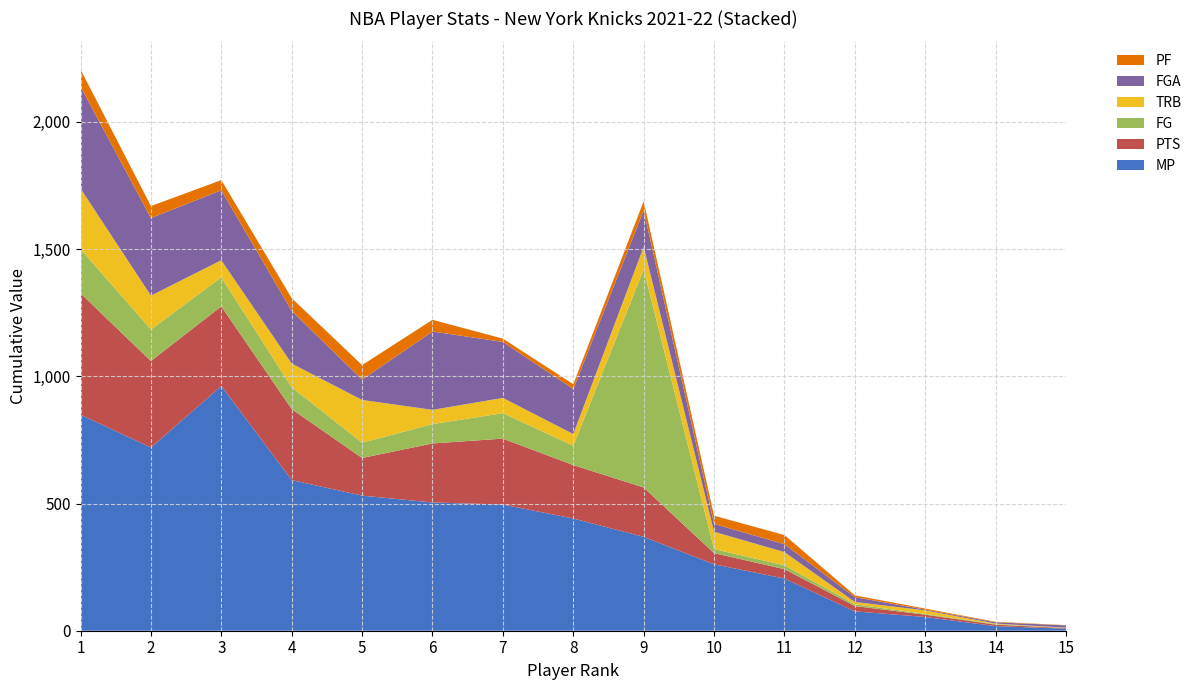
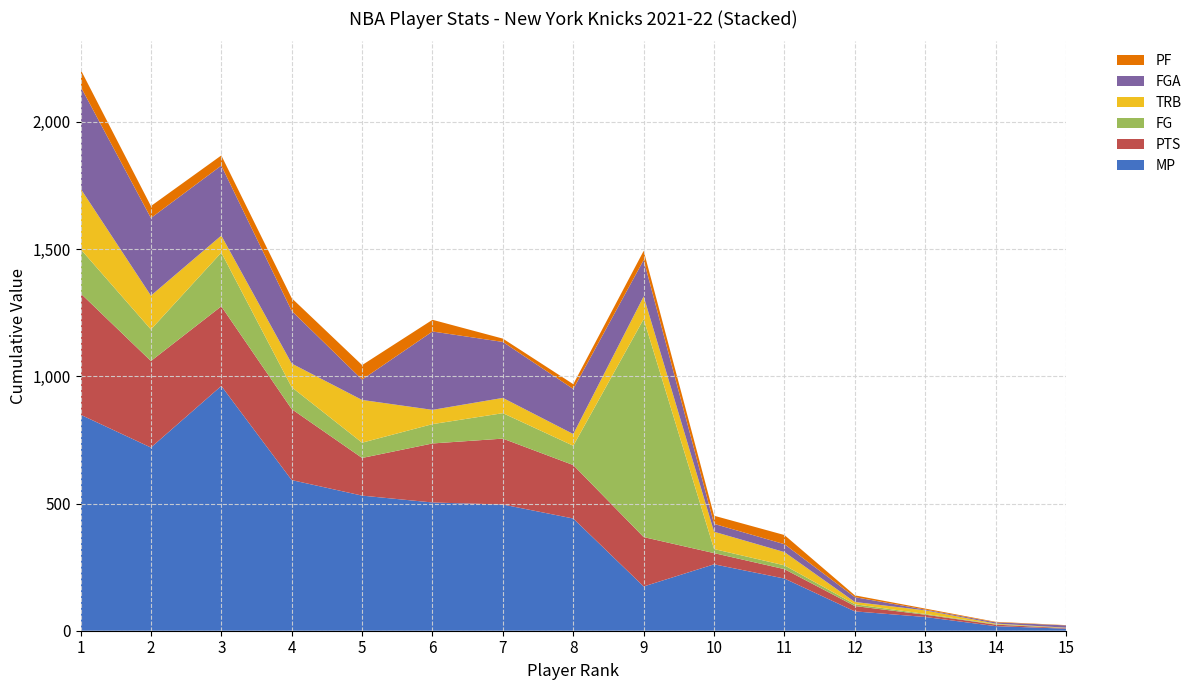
  {
    "MP": {
-     "9": 370
+     "9": 170
    },
    "FG": {
-     "3": 110
+     "3": 210
    },
    "PF": {
      "1": 70,
      "2": 50,
      "3": 40,
      "4": 50,
      "5": 60,
      "6": 50,
      "7": 10,
      "8": 20,
      "9": 40,
      "10": 30,
      "11": 40
    }
  }
